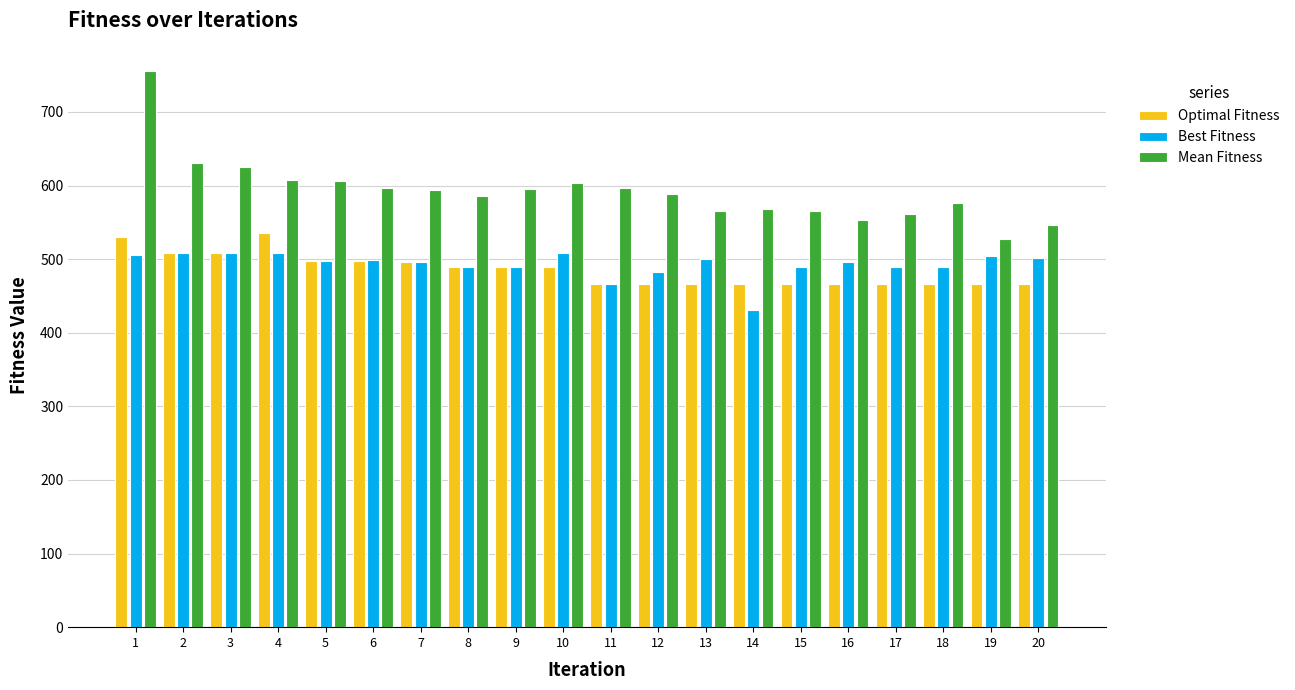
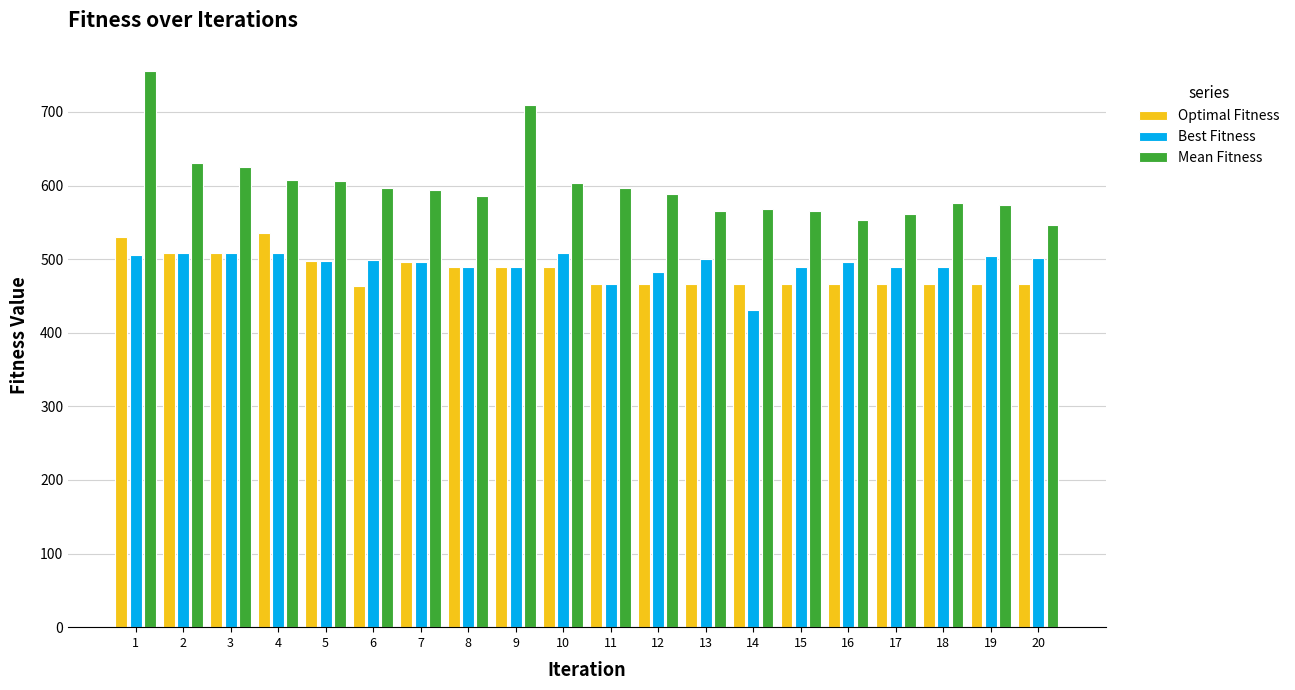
  {
    "Optimal Fitness": {
      "1": 530,
      "2": 510,
      "3": 510,
      "4": 540,
      "5": 500,
-     "6": 500,
+     "6": 460,
      "7": 500,
      "8": 490,
      "9": 490,
      "10": 490,
      "11": 470,
      "12": 470,
      "13": 470,
      "14": 470,
      "15": 470,
      "16": 470,
      "17": 470,
      "18": 470,
      "19": 470,
      "20": 470
    },
    "Best Fitness": {
      "1": 510,
      "2": 510,
      "3": 510,
      "4": 510,
      "5": 500,
      "6": 500,
      "7": 500,
      "8": 490,
      "9": 490,
      "10": 510,
      "11": 470,
      "12": 480,
      "13": 500,
      "14": 430,
      "15": 490,
      "16": 500,
      "17": 490,
      "18": 490,
      "19": 500,
      "20": 500
    },
    "Mean Fitness": {
      "1": 760,
      "2": 630,
      "3": 630,
      "4": 610,
      "5": 610,
      "6": 600,
      "7": 590,
      "8": 590,
-     "9": 600,
+     "9": 710,
      "10": 600,
      "11": 600,
      "12": 590,
      "13": 570,
      "14": 570,
      "15": 570,
      "16": 550,
      "17": 560,
      "18": 580,
-     "19": 530,
+     "19": 570,
      "20": 550
    }
  }
